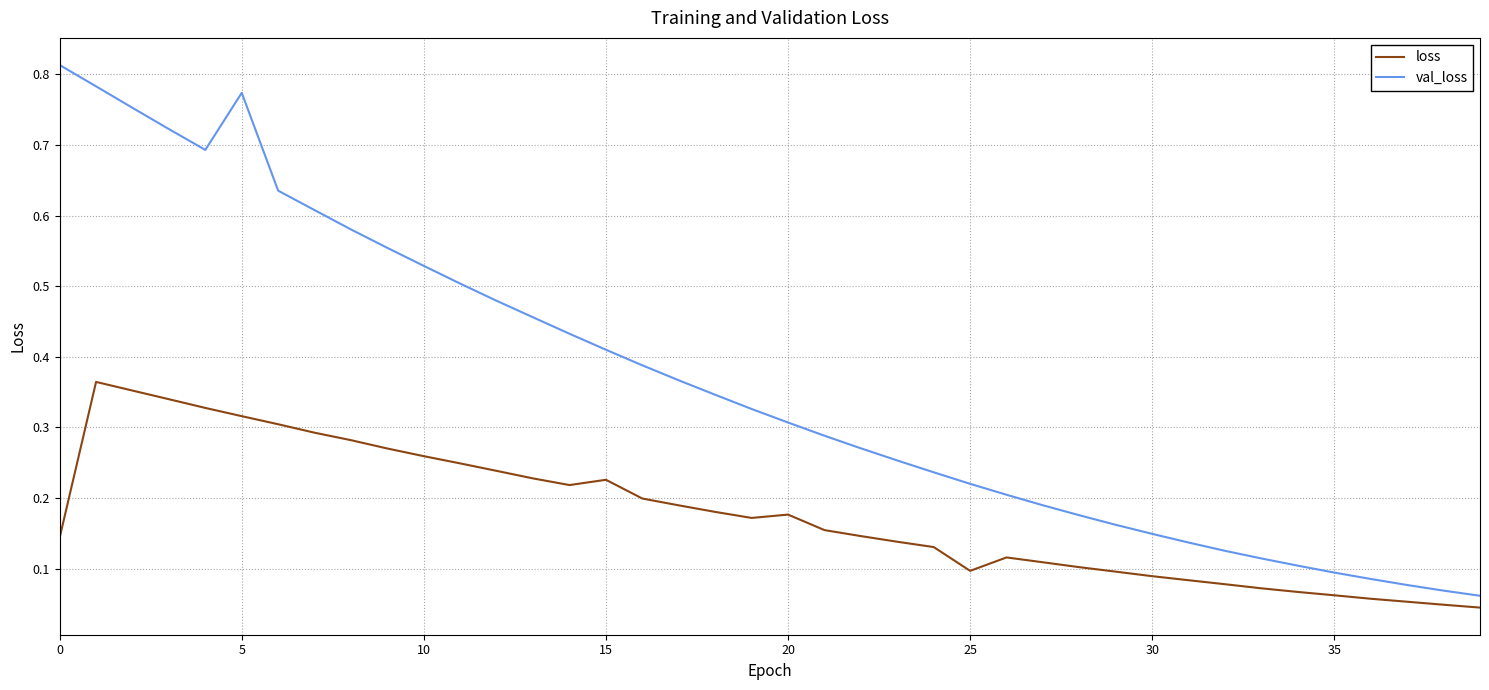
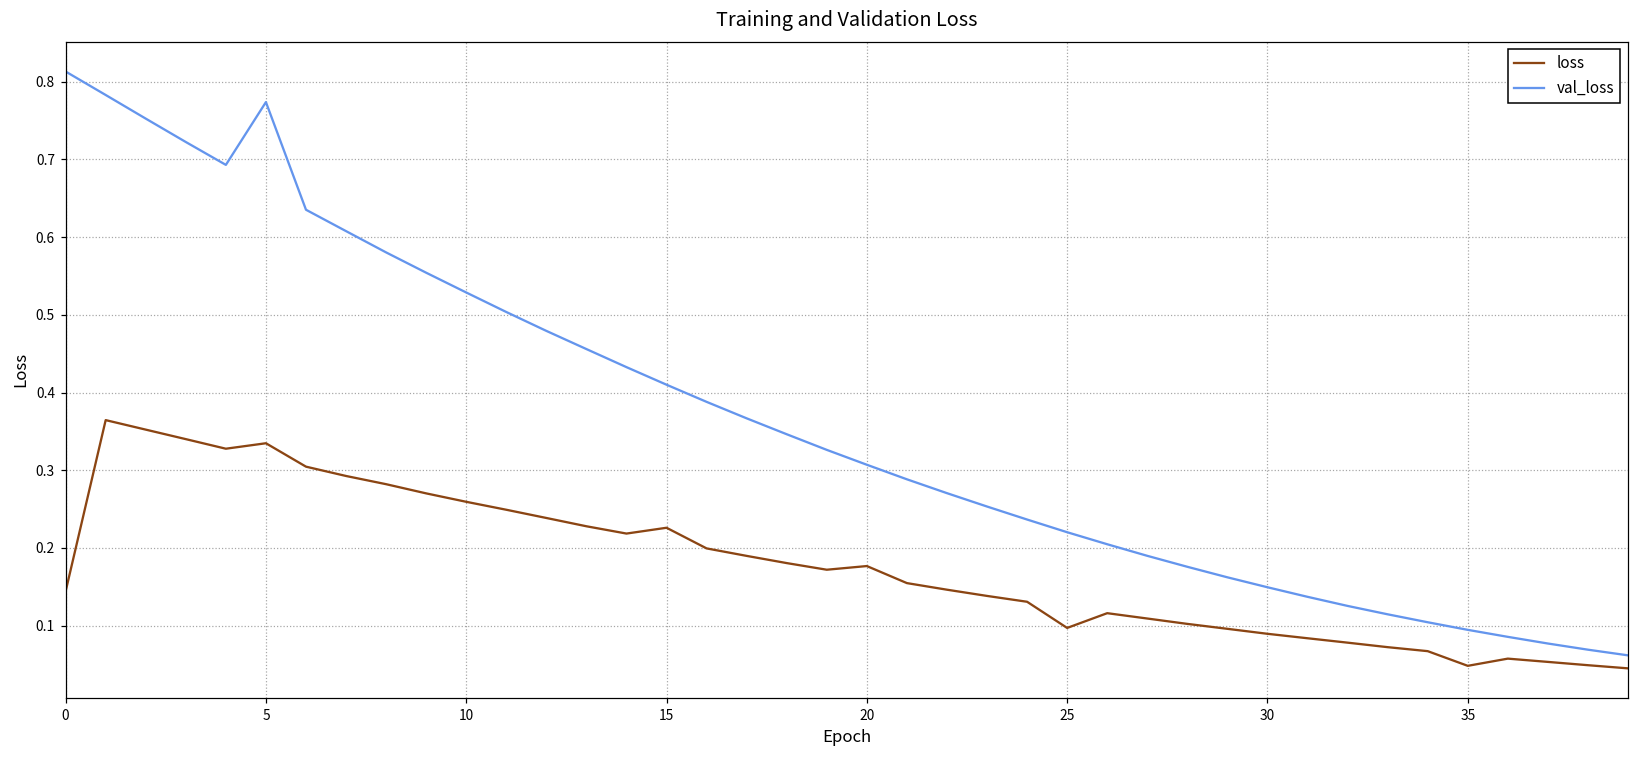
  {
    "loss": {
      "0": 0.14,
-     "5": 0.32,
+     "5": 0.33,
      "10": 0.26,
      "15": 0.23,
      "20": 0.18,
      "25": 0.10,
      "30": 0.09,
-     "35": 0.06
+     "35": 0.05
    },
    "val_loss": {
      "0": 0.81,
      "5": 0.77,
      "10": 0.53,
      "15": 0.41,
      "20": 0.31,
      "25": 0.22,
      "30": 0.15,
      "35": 0.09
    }
  }
